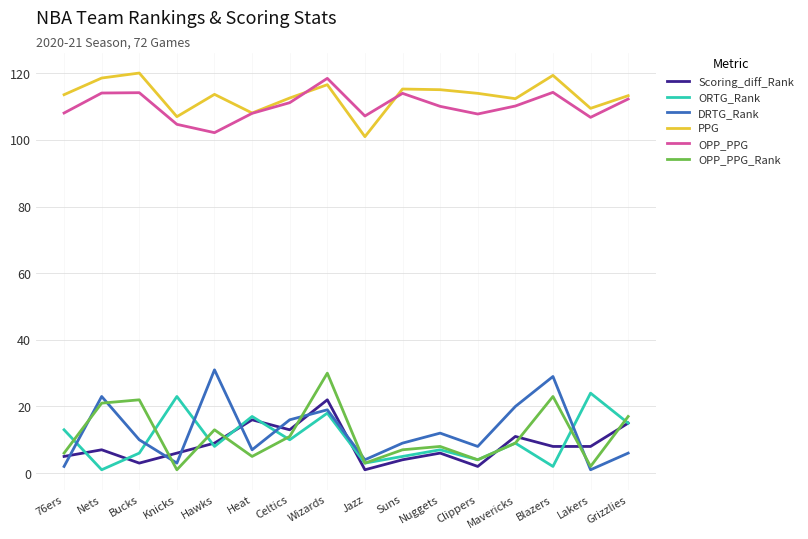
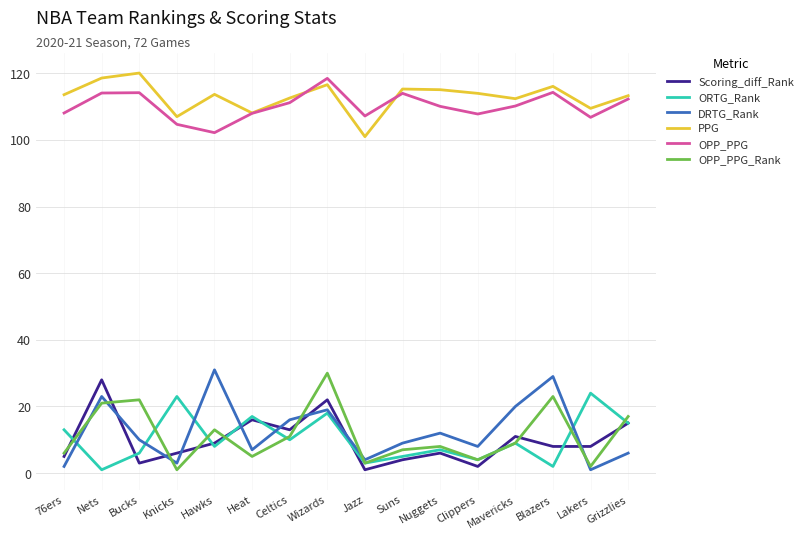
  {
    "Scoring_diff_Rank": {
      "76ers": 5,
-     "Nets": 7,
+     "Nets": 28,
      "Bucks": 3,
      "Knicks": 6,
      "Hawks": 9,
      "Heat": 16,
      "Celtics": 13,
      "Wizards": 22,
      "Jazz": 1,
      "Suns": 4,
      "Nuggets": 6,
      "Clippers": 2,
      "Mavericks": 11,
      "Blazers": 8,
      "Lakers": 8
    },
    "ORTG_Rank": {
      "76ers": 13,
      "Nets": 1,
      "Bucks": 6,
      "Knicks": 23,
      "Hawks": 8,
      "Heat": 17,
      "Celtics": 10,
      "Wizards": 18,
      "Suns": 5,
      "Nuggets": 7,
      "Blazers": 2,
      "Lakers": 24
    },
    "DRTG_Rank": {
      "76ers": 2,
      "Nets": 23,
      "Bucks": 10,
      "Knicks": 3,
      "Hawks": 31,
      "Heat": 7,
      "Celtics": 16,
      "Wizards": 19,
      "Jazz": 4,
      "Suns": 9,
      "Nuggets": 12,
      "Clippers": 8,
      "Mavericks": 20,
      "Blazers": 29,
      "Lakers": 1,
      "Grizzlies": 6
    },
    "PPG": {
      "76ers": 114,
      "Nets": 119,
      "Knicks": 107,
      "Hawks": 114,
      "Celtics": 113,
      "Wizards": 117,
      "Jazz": 101,
      "Suns": 115,
      "Nuggets": 115,
      "Clippers": 114,
      "Mavericks": 112,
-     "Blazers": 119,
+     "Blazers": 116,
      "Lakers": 110,
      "Grizzlies": 113
    },
    "OPP_PPG": {
      "76ers": 108,
      "Nets": 114,
      "Bucks": 114,
      "Knicks": 105,
      "Hawks": 102,
      "Celtics": 111,
      "Wizards": 119,
      "Jazz": 107,
      "Suns": 114,
      "Nuggets": 110,
      "Clippers": 108,
      "Mavericks": 110,
      "Blazers": 114,
      "Lakers": 107,
      "Grizzlies": 112
    },
    "OPP_PPG_Rank": {
      "76ers": 6,
      "Nets": 21,
      "Bucks": 22,
      "Knicks": 1,
      "Hawks": 13,
      "Heat": 5,
      "Celtics": 11,
      "Wizards": 30,
      "Suns": 7,
      "Nuggets": 8,
      "Blazers": 23,
      "Lakers": 2,
      "Grizzlies": 17
    }
  }
